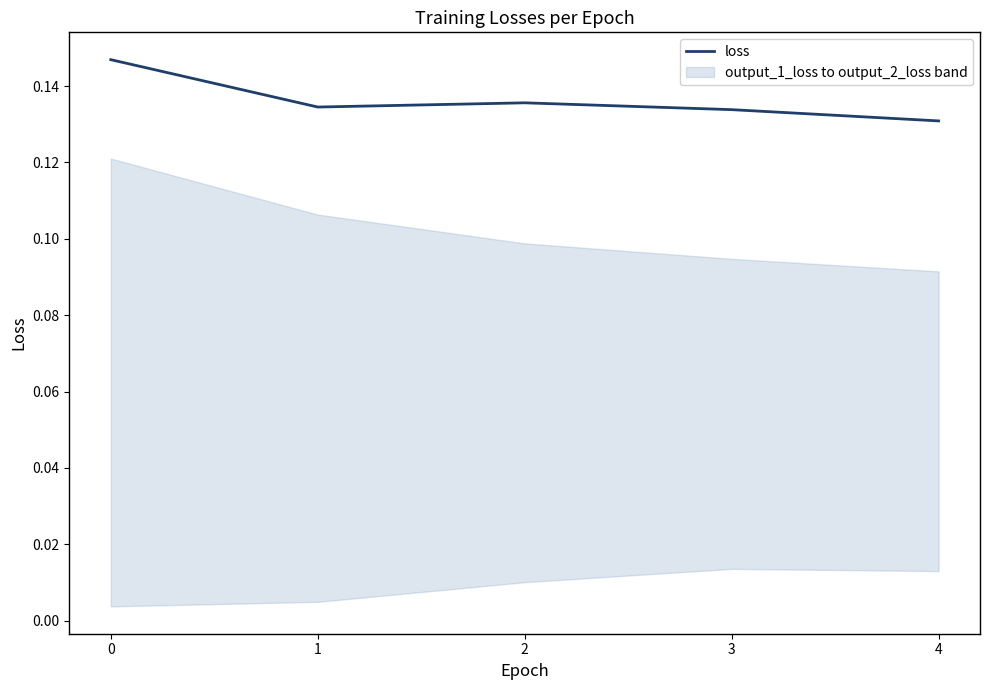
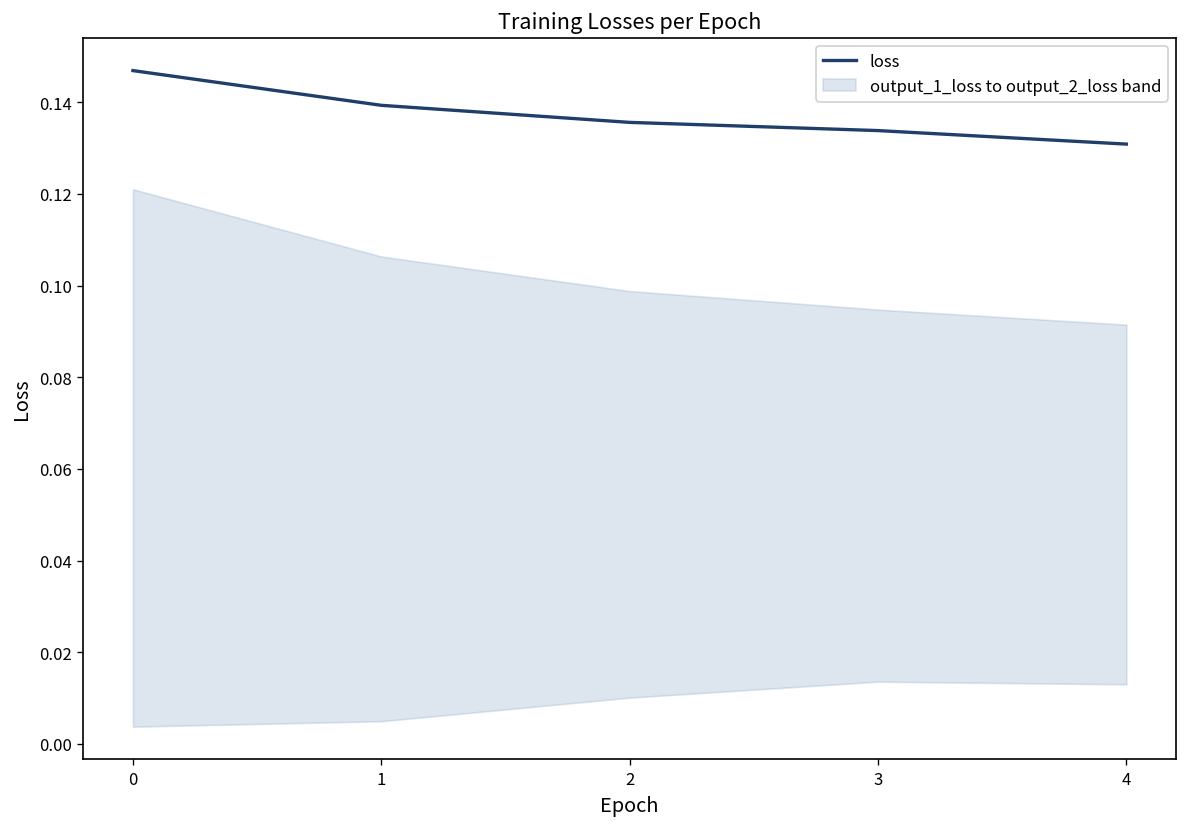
  {
    "loss": {
      "0": 0.147,
-     "1": 0.134,
+     "1": 0.139,
      "2": 0.136,
      "3": 0.134,
      "4": 0.131
    }
  }
